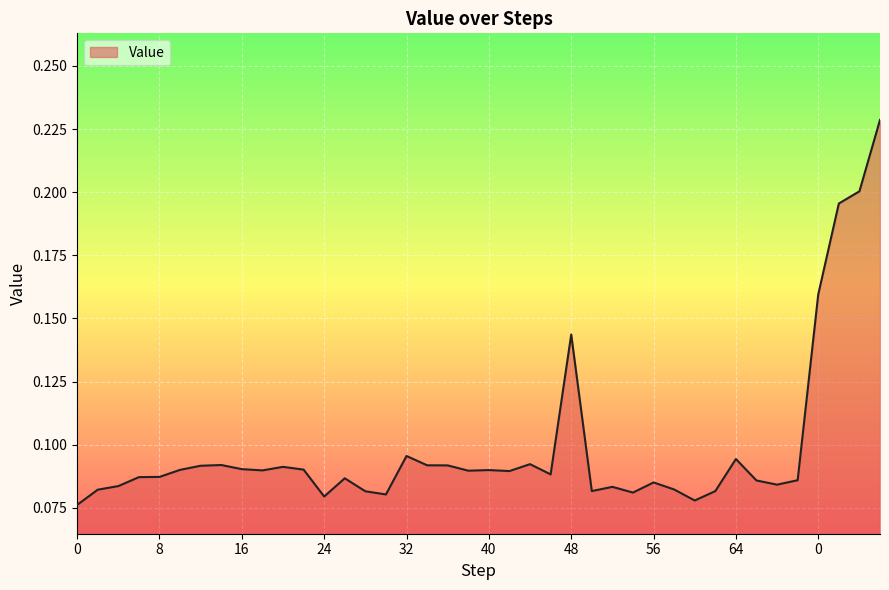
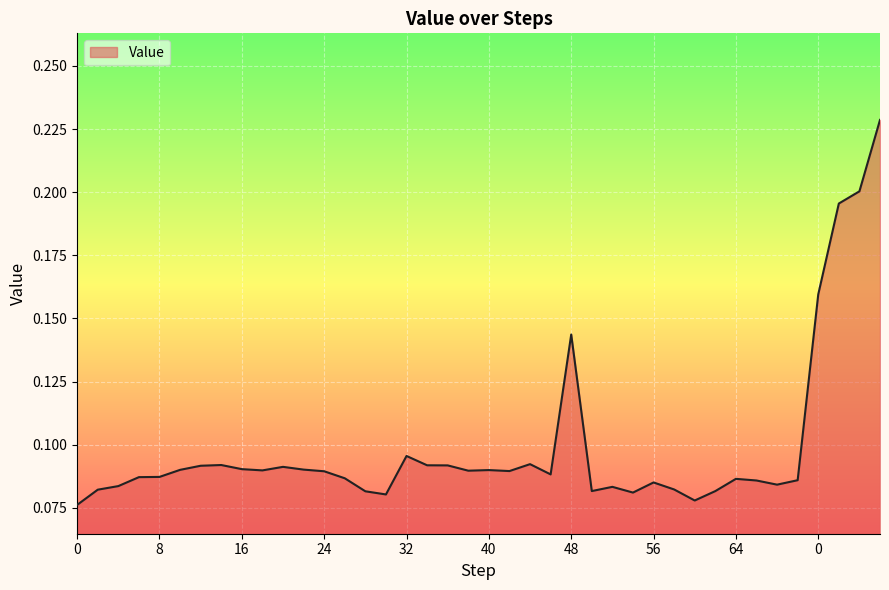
  {
    "8": 0.087,
    "16": 0.090,
-   "24": 0.079,
+   "24": 0.089,
    "32": 0.096,
    "40": 0.090,
    "48": 0.144,
    "56": 0.085,
-   "64": 0.094
+   "64": 0.086
  }
